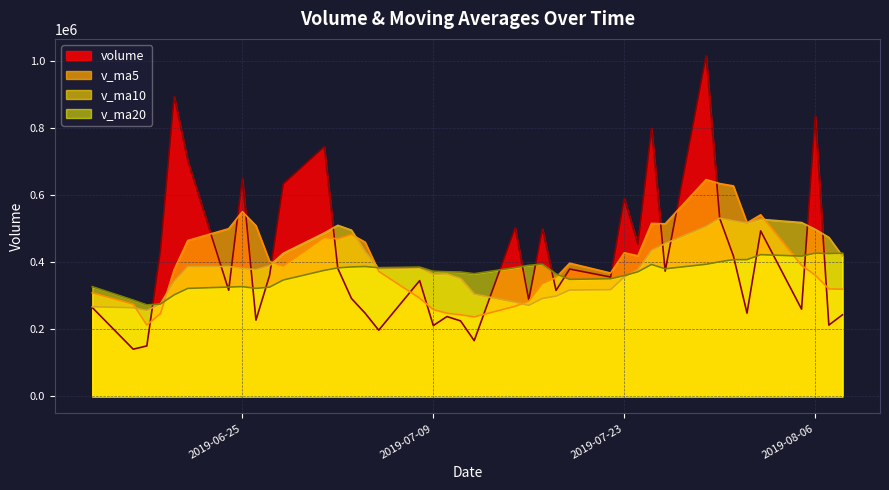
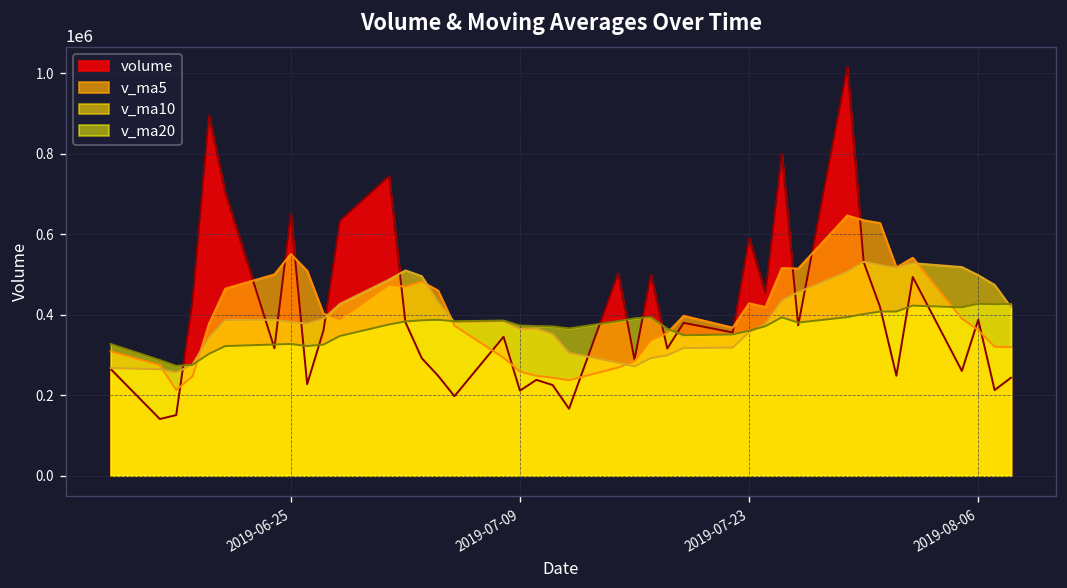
  {
    "volume": {
      "2019-06-25": 650000,
      "2019-07-09": 210000,
      "2019-07-23": 590000,
-     "2019-08-06": 840000
+     "2019-08-06": 390000
    }
  }
